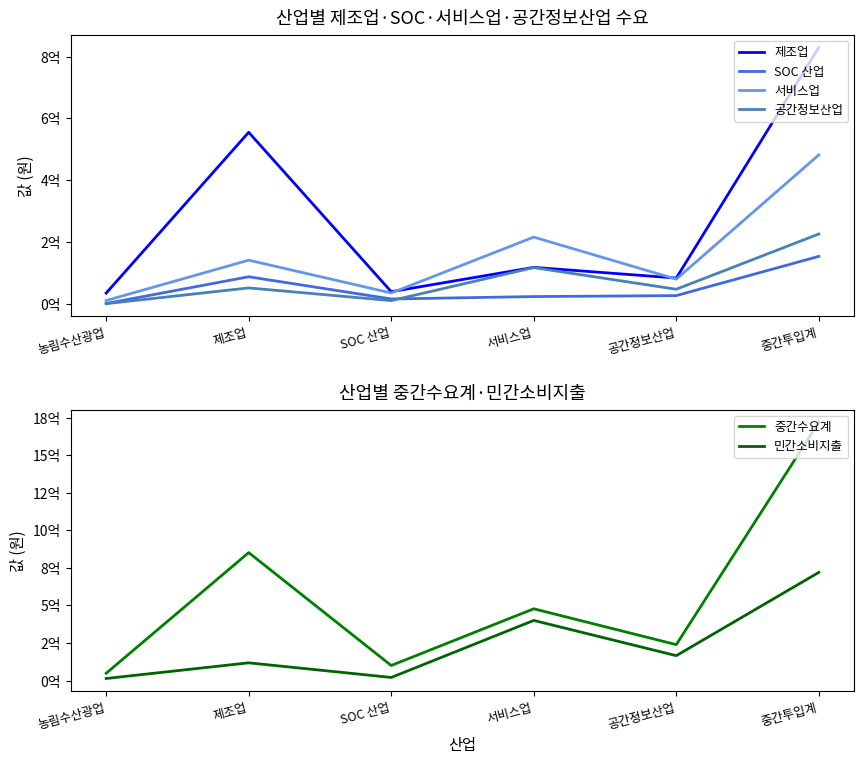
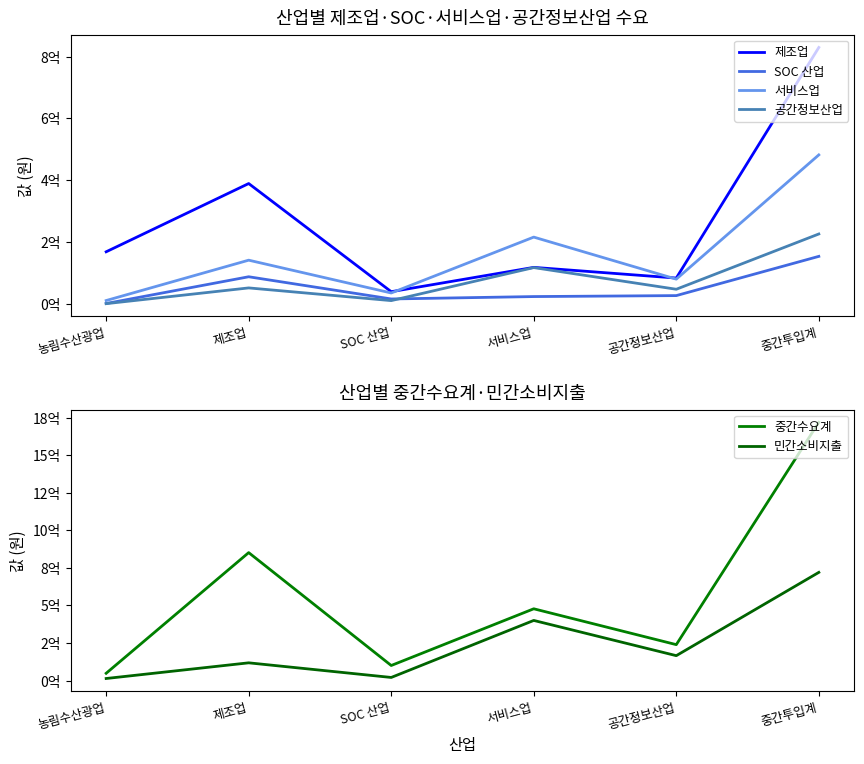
  {
    "산업별 제조업·SOC·서비스업·공간정보산업 수요": {
      "제조업": {
-       "농림수산광업": "0.3억",
-       "제조업": "5.6억"
+       "농림수산광업": "1.7억",
+       "제조업": "3.9억"
      }
    }
  }
